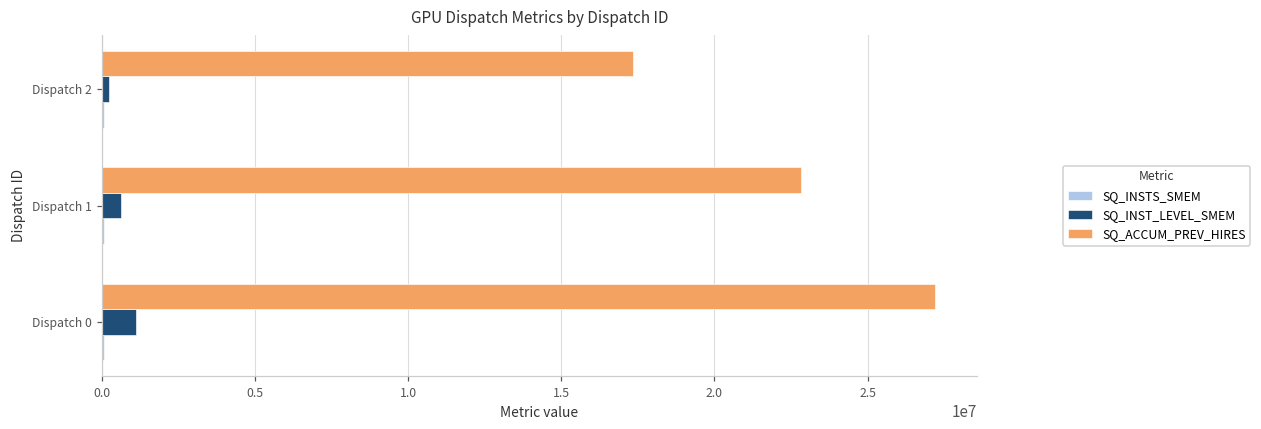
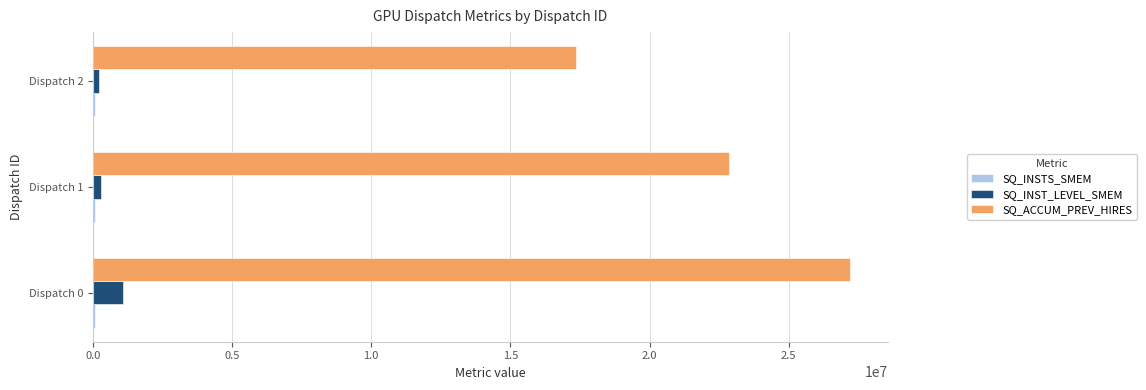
  {
    "SQ_INST_LEVEL_SMEM": {
      "Dispatch 2": 200000,
-     "Dispatch 1": 600000,
+     "Dispatch 1": 300000,
      "Dispatch 0": 1100000
    },
    "SQ_ACCUM_PREV_HIRES": {
      "Dispatch 2": 17300000,
      "Dispatch 1": 22800000,
      "Dispatch 0": 27200000
    }
  }
